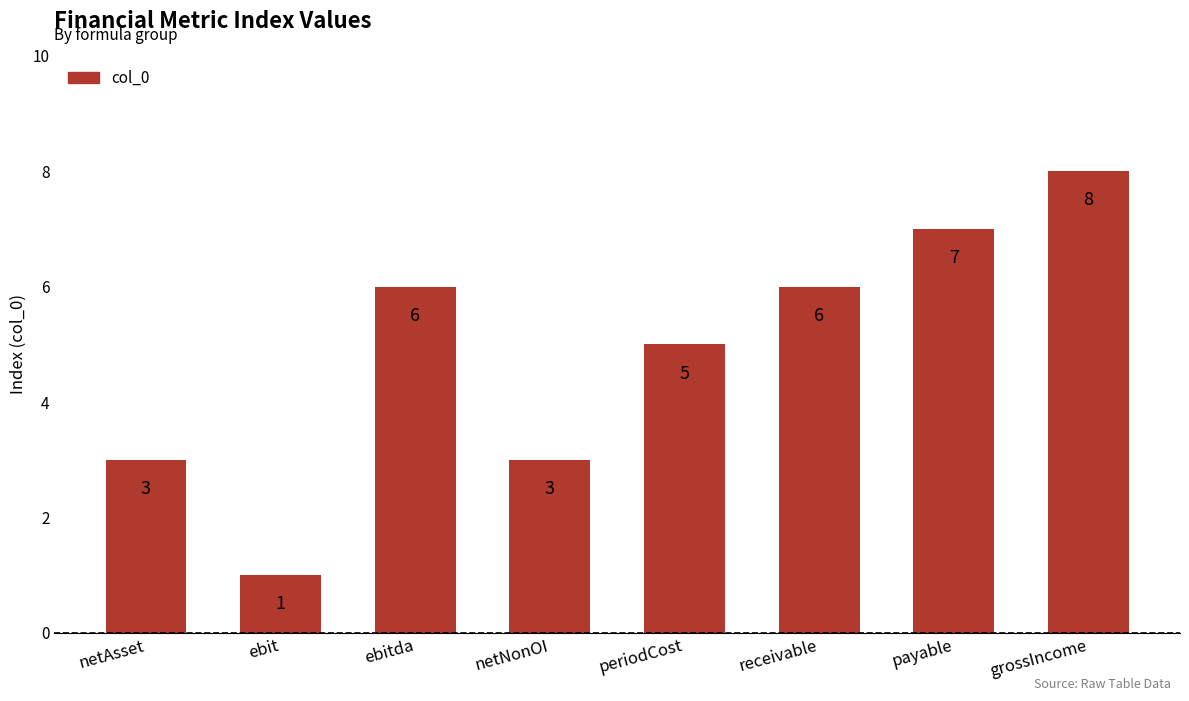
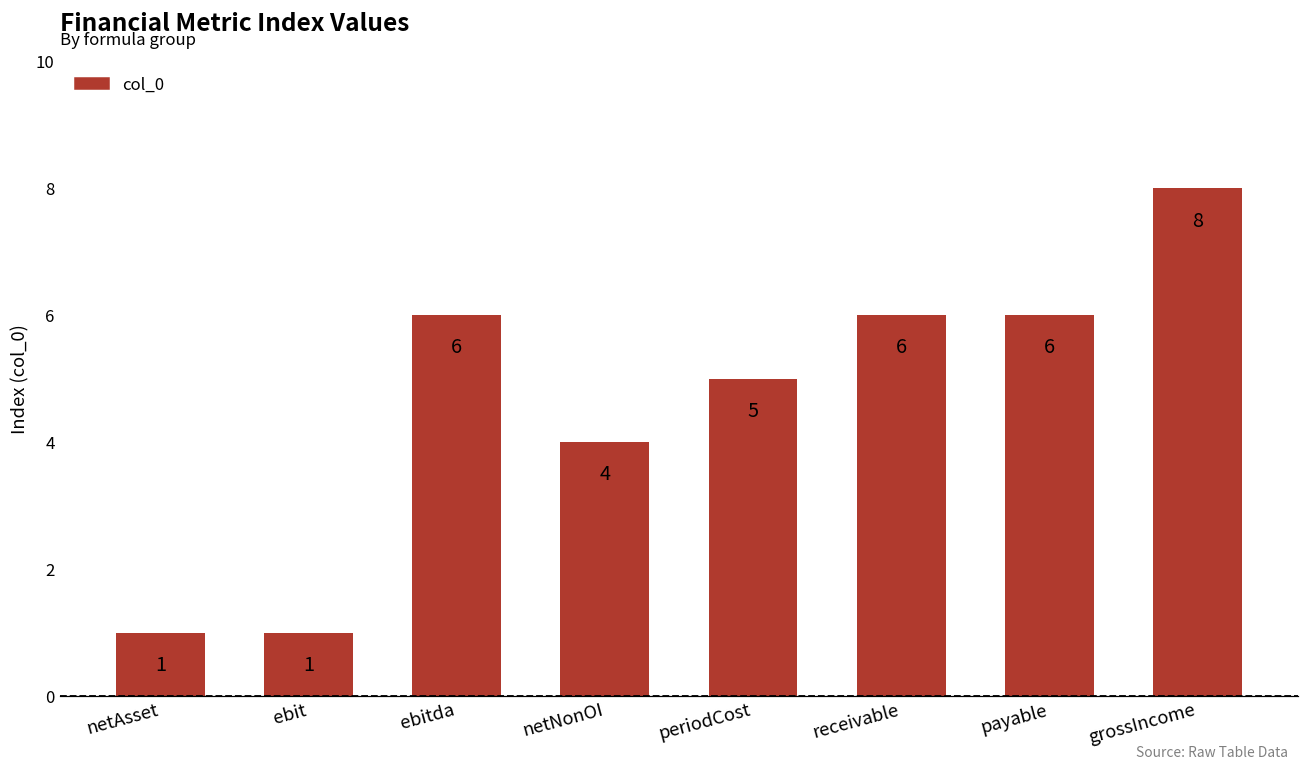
  {
-   "netAsset": 3,
+   "netAsset": 1,
    "ebit": 1,
    "ebitda": 6,
-   "netNonOI": 3,
+   "netNonOI": 4,
    "periodCost": 5,
    "receivable": 6,
-   "payable": 7,
+   "payable": 6,
    "grossIncome": 8
  }
